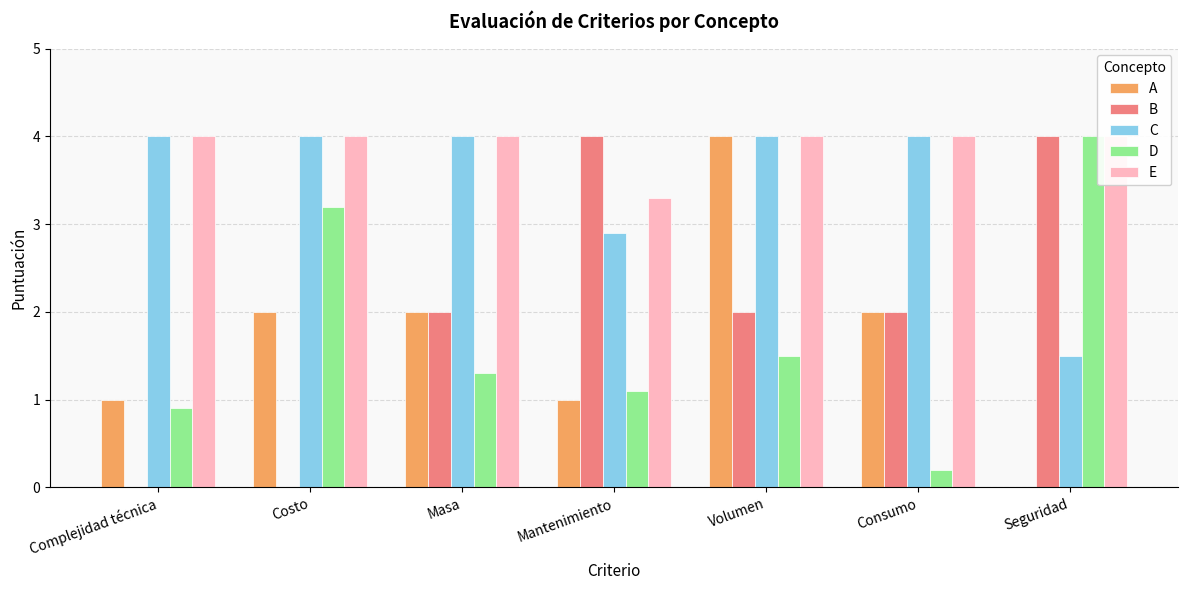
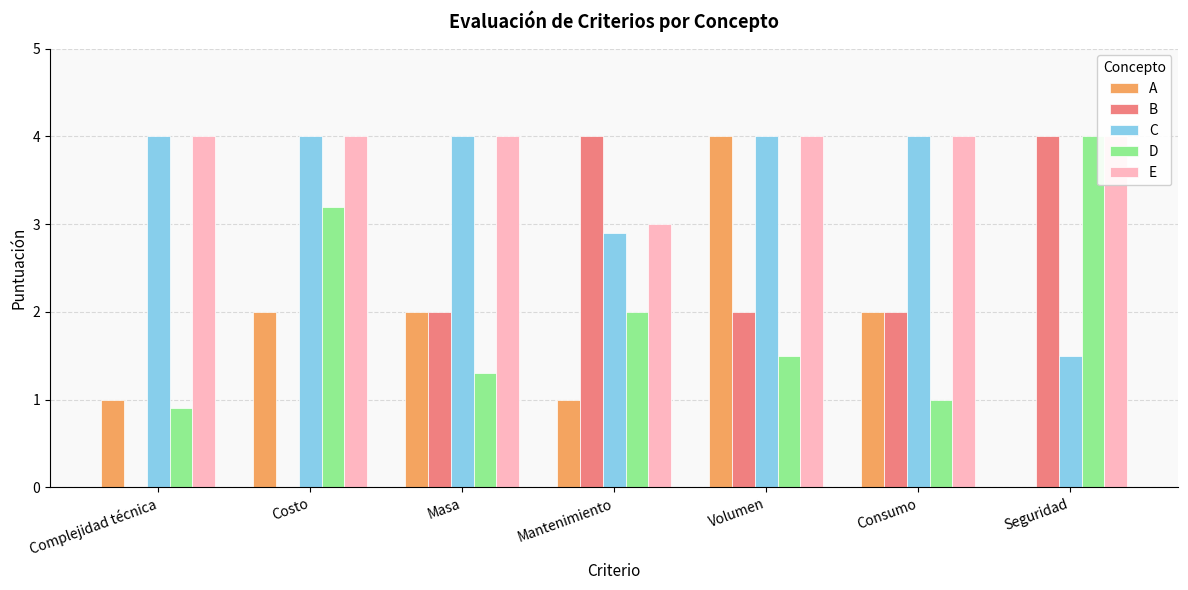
  {
    "C": {
      "Complejidad técnica": 4.0,
      "Costo": 4.0,
      "Masa": 4.0,
      "Mantenimiento": 2.9,
      "Volumen": 4.0,
      "Consumo": 4.0,
      "Seguridad": 1.5
    },
    "D": {
      "Complejidad técnica": 0.9,
      "Costo": 3.2,
      "Masa": 1.3,
-     "Mantenimiento": 1.1,
+     "Mantenimiento": 2.0,
      "Volumen": 1.5,
-     "Consumo": 0.2,
+     "Consumo": 1.0,
      "Seguridad": 4.0
    },
    "E": {
      "Complejidad técnica": 4.0,
      "Costo": 4.0,
      "Masa": 4.0,
-     "Mantenimiento": 3.3,
+     "Mantenimiento": 3.0,
      "Volumen": 4.0,
      "Consumo": 4.0
    }
  }
